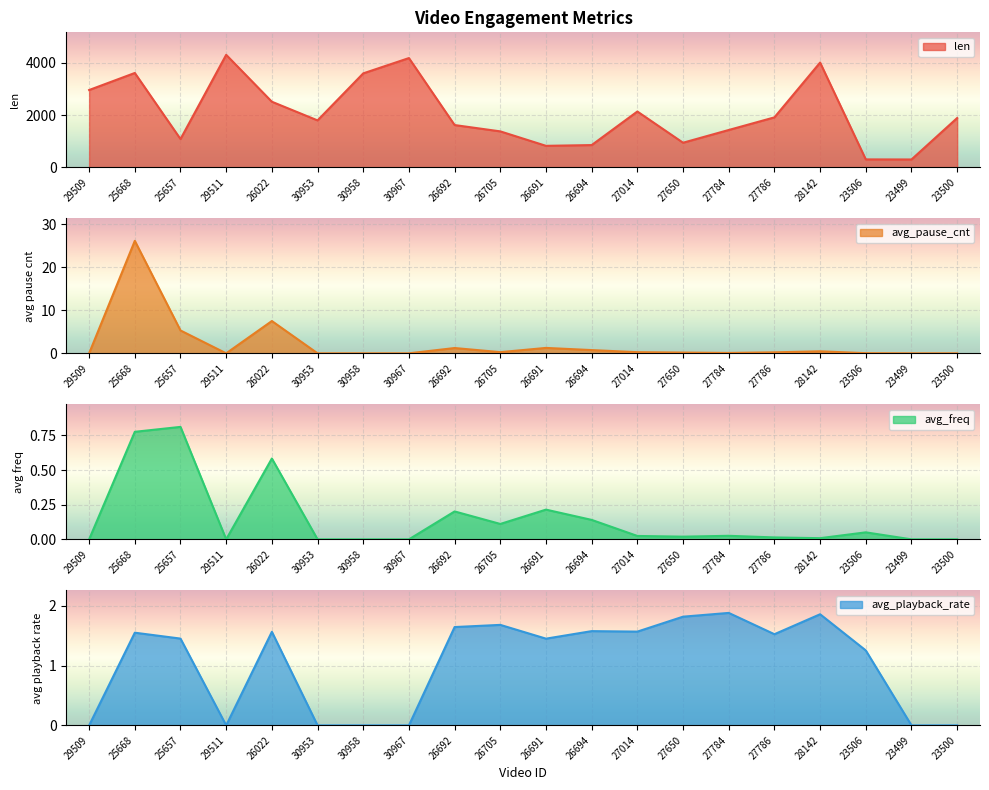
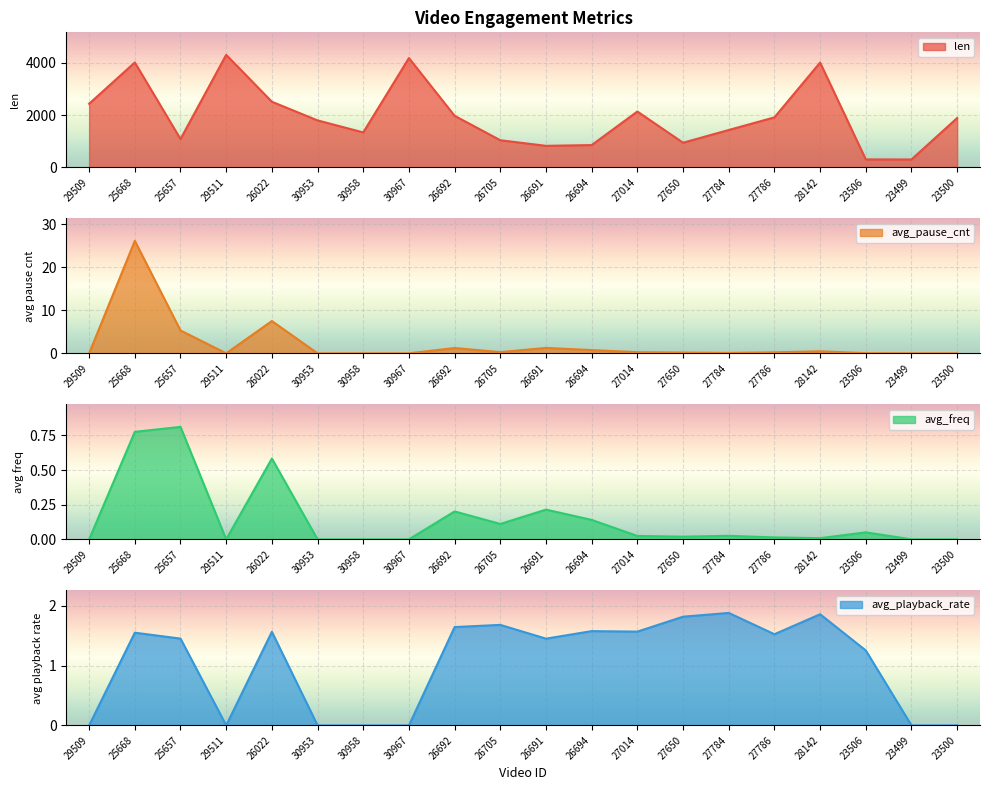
  {
    "Video Engagement Metrics": {
-     "29509": 3000,
-     "25668": 3600,
+     "29509": 2400,
+     "25668": 4000,
      "25657": 1100,
      "29511": 4300,
      "26022": 2500,
      "30953": 1800,
-     "30958": 3600,
+     "30958": 1300,
      "30967": 4200,
-     "26692": 1600,
-     "26705": 1400,
+     "26692": 2000,
+     "26705": 1000,
      "26691": 800,
      "26694": 900,
      "27014": 2100,
      "27650": 900,
      "27784": 1400,
      "27786": 1900,
      "28142": 4000,
      "23506": 300,
      "23499": 300,
      "23500": 1900
    }
  }
